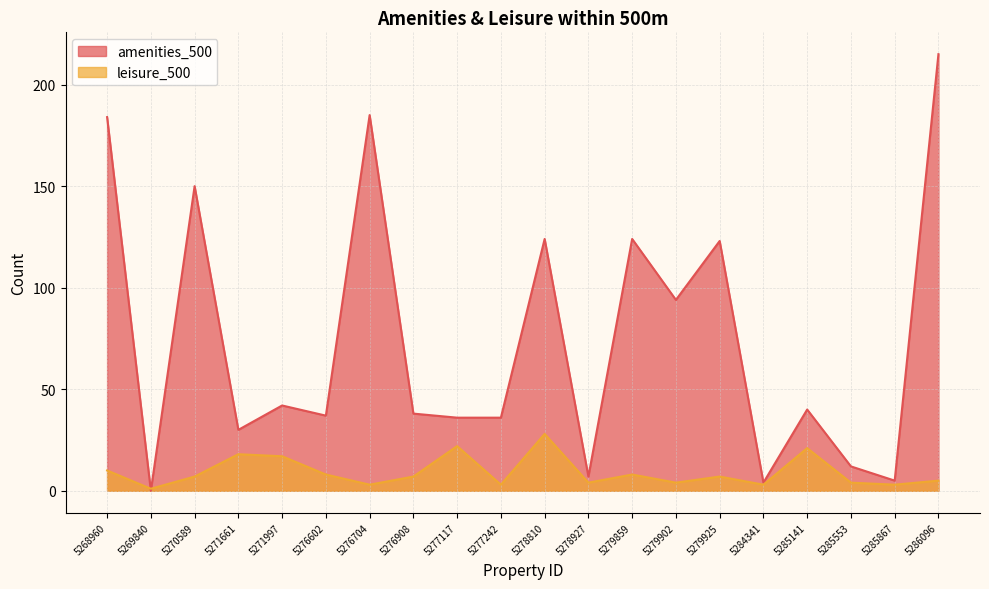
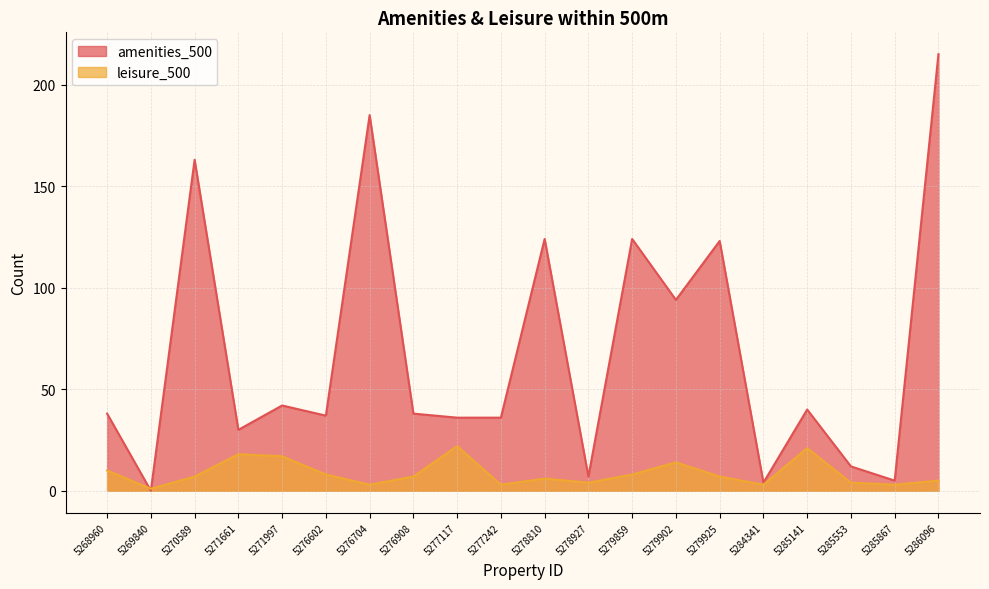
  {
    "amenities_500": {
-     "5268960": 184,
-     "5270589": 150,
+     "5268960": 38,
+     "5270589": 163,
      "5271661": 30,
      "5271997": 42,
      "5276602": 37,
      "5276704": 185,
      "5276908": 38,
      "5277117": 36,
      "5277242": 36,
      "5278810": 124,
      "5278927": 7,
      "5279859": 124,
      "5279902": 94,
      "5279925": 123,
      "5285141": 40,
      "5285553": 12,
      "5285867": 5,
      "5286096": 215
    },
    "leisure_500": {
      "5268960": 10,
      "5270589": 7,
      "5271661": 18,
      "5271997": 17,
      "5276602": 8,
      "5276704": 3,
      "5276908": 7,
      "5277117": 22,
      "5277242": 3,
-     "5278810": 28,
+     "5278810": 6,
      "5278927": 4,
      "5279859": 8,
-     "5279902": 4,
+     "5279902": 14,
      "5279925": 7,
      "5285141": 21,
      "5285553": 4,
      "5285867": 3,
      "5286096": 5
    }
  }
